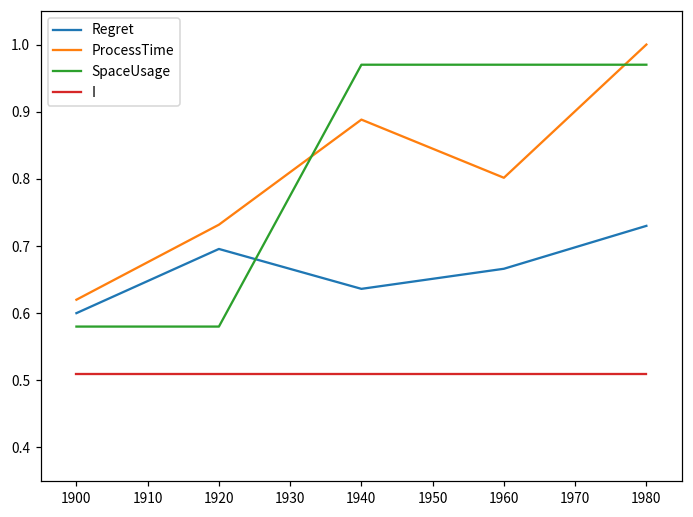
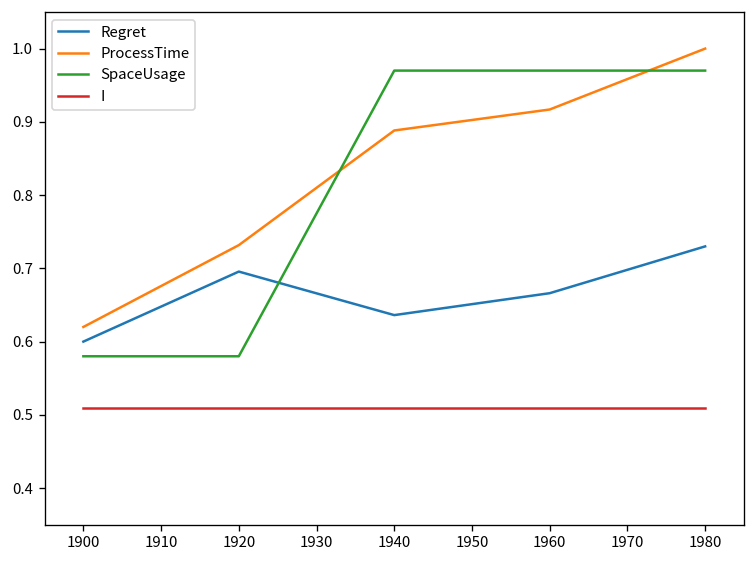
  {
    "Regret": {
      "1900": 0.60,
      "1920": 0.70,
      "1940": 0.64,
      "1960": 0.67,
      "1980": 0.73
    },
    "ProcessTime": {
      "1900": 0.62,
      "1920": 0.73,
      "1940": 0.89,
-     "1960": 0.80,
+     "1960": 0.92,
      "1980": 1.00
    },
    "SpaceUsage": {
      "1900": 0.58,
      "1920": 0.58,
      "1940": 0.97,
      "1960": 0.97,
      "1980": 0.97
    },
    "I": {
      "1900": 0.51,
      "1920": 0.51,
      "1940": 0.51,
      "1960": 0.51,
      "1980": 0.51
    }
  }
